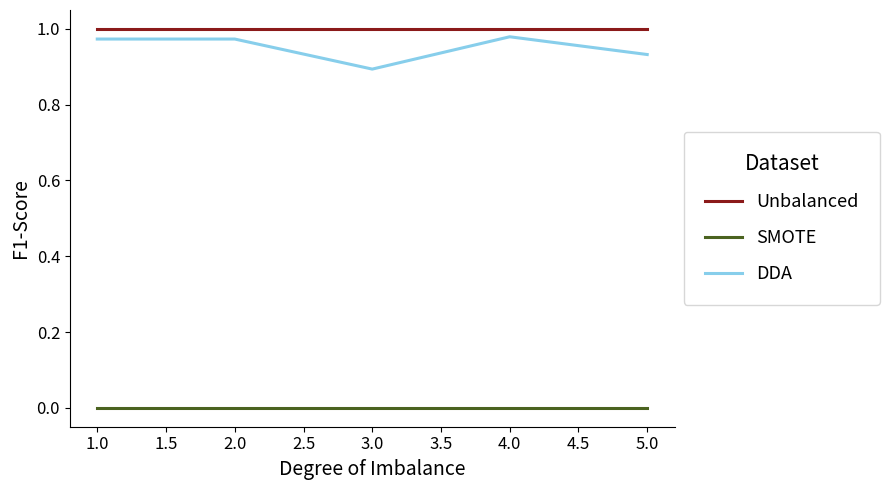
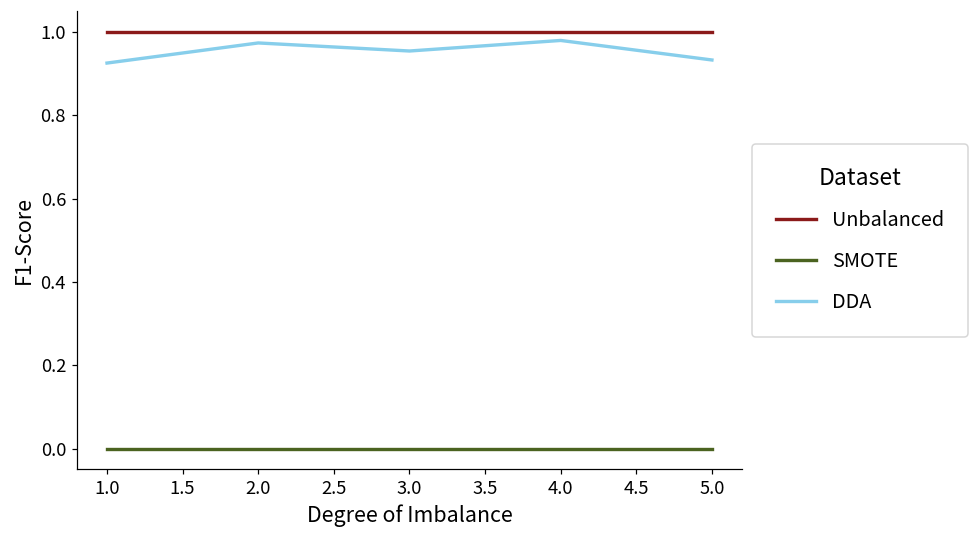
  {
    "Unbalanced": {
      "1.0": 1.00,
      "2.0": 1.00,
      "3.0": 1.00,
      "4.0": 1.00,
      "5.0": 1.00
    },
    "SMOTE": {
      "1.0": 0.00,
      "2.0": 0.00,
      "3.0": 0.00,
      "4.0": 0.00,
      "5.0": 0.00
    },
    "DDA": {
-     "1.0": 0.97,
+     "1.0": 0.93,
      "2.0": 0.97,
-     "3.0": 0.89,
+     "3.0": 0.95,
      "4.0": 0.98,
      "5.0": 0.93
    }
  }
